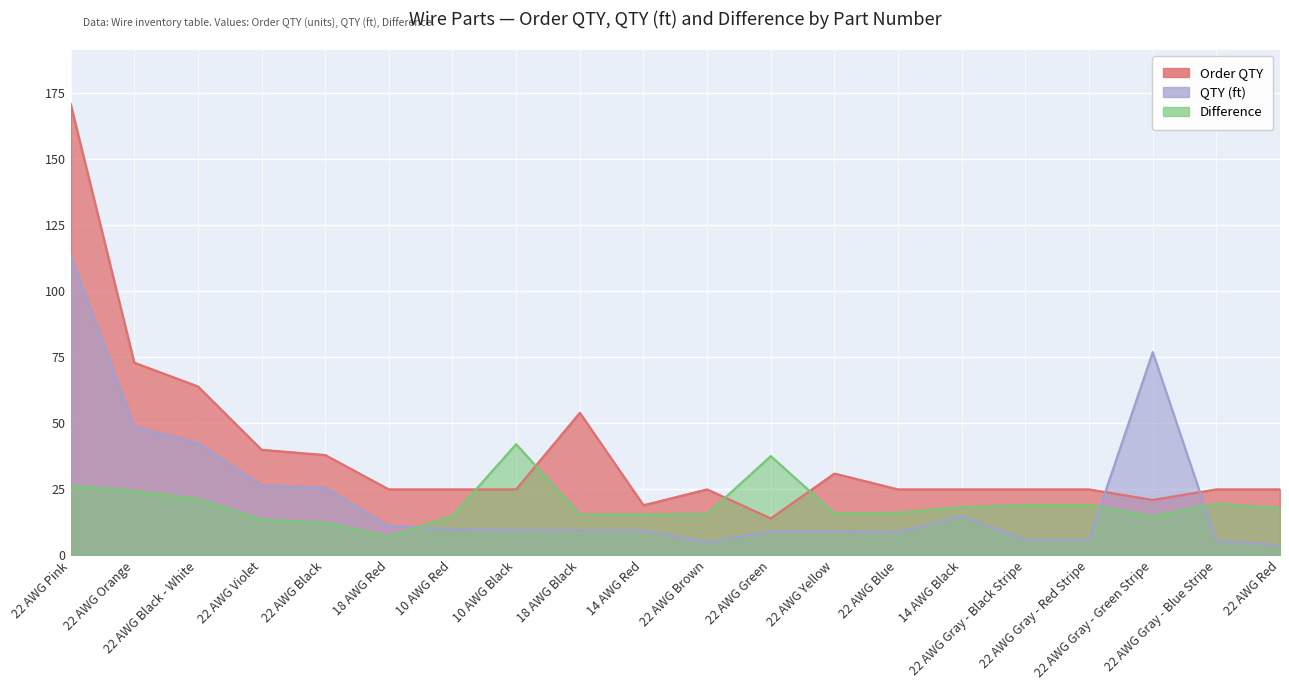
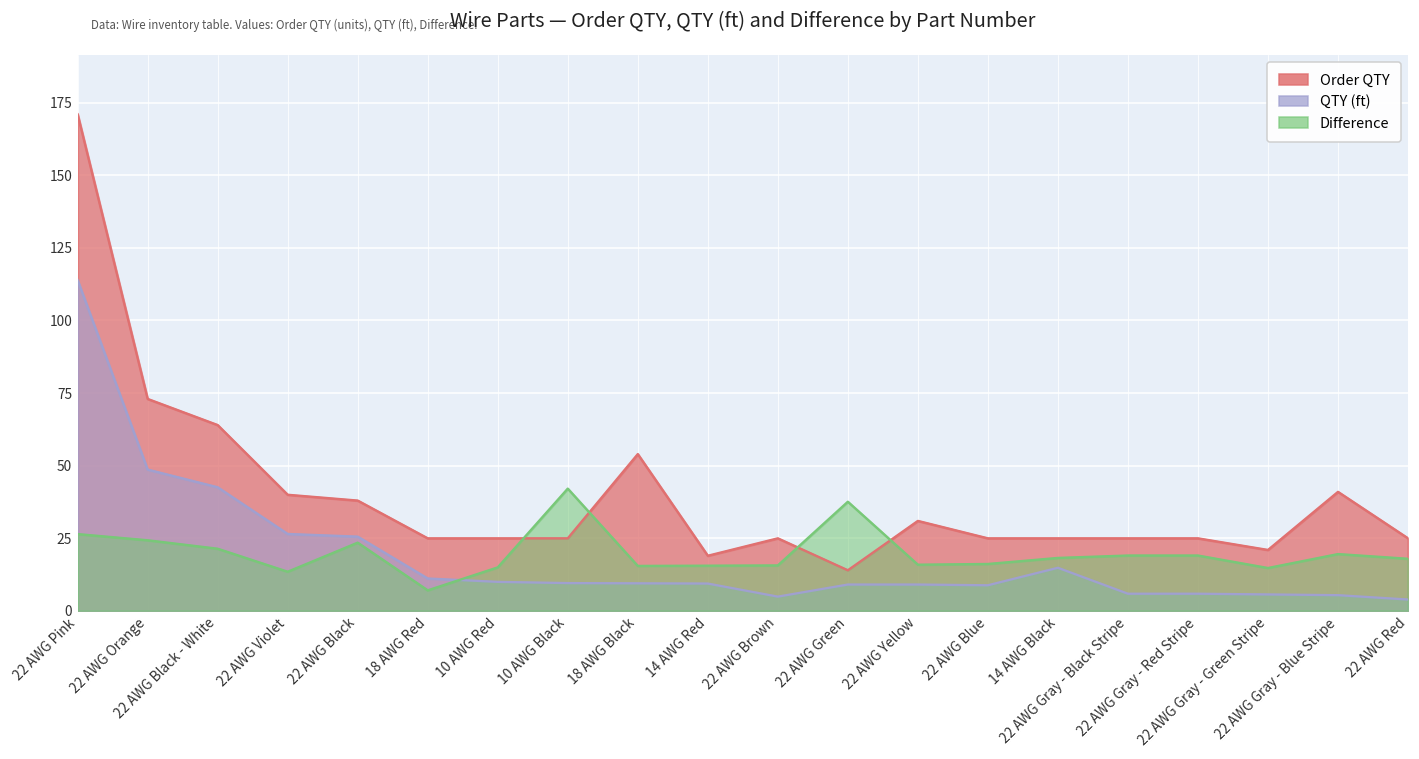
  {
    "Order QTY": {
      "22 AWG Pink": 171,
      "22 AWG Orange": 73,
      "22 AWG Black - White": 64,
      "22 AWG Violet": 40,
      "22 AWG Black": 38,
      "18 AWG Red": 25,
      "10 AWG Red": 25,
      "10 AWG Black": 25,
      "18 AWG Black": 54,
      "14 AWG Red": 19,
      "22 AWG Brown": 25,
      "22 AWG Green": 14,
      "22 AWG Yellow": 31,
      "22 AWG Blue": 25,
      "14 AWG Black": 25,
      "22 AWG Gray - Black Stripe": 25,
      "22 AWG Gray - Red Stripe": 25,
      "22 AWG Gray - Green Stripe": 21,
-     "22 AWG Gray - Blue Stripe": 25,
+     "22 AWG Gray - Blue Stripe": 41,
      "22 AWG Red": 25
    },
    "QTY (ft)": {
      "22 AWG Pink": 114,
      "22 AWG Orange": 49,
      "22 AWG Black - White": 43,
      "22 AWG Violet": 27,
      "22 AWG Black": 26,
      "18 AWG Red": 11,
      "10 AWG Red": 10,
      "10 AWG Black": 10,
      "18 AWG Black": 10,
      "14 AWG Red": 9,
      "22 AWG Brown": 5,
      "22 AWG Green": 9,
      "22 AWG Yellow": 9,
      "22 AWG Blue": 9,
      "14 AWG Black": 15,
      "22 AWG Gray - Black Stripe": 6,
      "22 AWG Gray - Red Stripe": 6,
-     "22 AWG Gray - Green Stripe": 77,
+     "22 AWG Gray - Green Stripe": 6,
      "22 AWG Gray - Blue Stripe": 5,
      "22 AWG Red": 4
    },
    "Difference": {
      "22 AWG Pink": 26,
      "22 AWG Orange": 24,
      "22 AWG Black - White": 21,
      "22 AWG Violet": 14,
-     "22 AWG Black": 12,
+     "22 AWG Black": 24,
      "18 AWG Red": 7,
      "10 AWG Red": 15,
      "10 AWG Black": 42,
      "18 AWG Black": 16,
      "14 AWG Red": 16,
      "22 AWG Brown": 16,
      "22 AWG Green": 38,
      "22 AWG Yellow": 16,
      "22 AWG Blue": 16,
      "14 AWG Black": 18,
      "22 AWG Gray - Black Stripe": 19,
      "22 AWG Gray - Red Stripe": 19,
      "22 AWG Gray - Green Stripe": 15,
      "22 AWG Gray - Blue Stripe": 20,
      "22 AWG Red": 18
    }
  }
